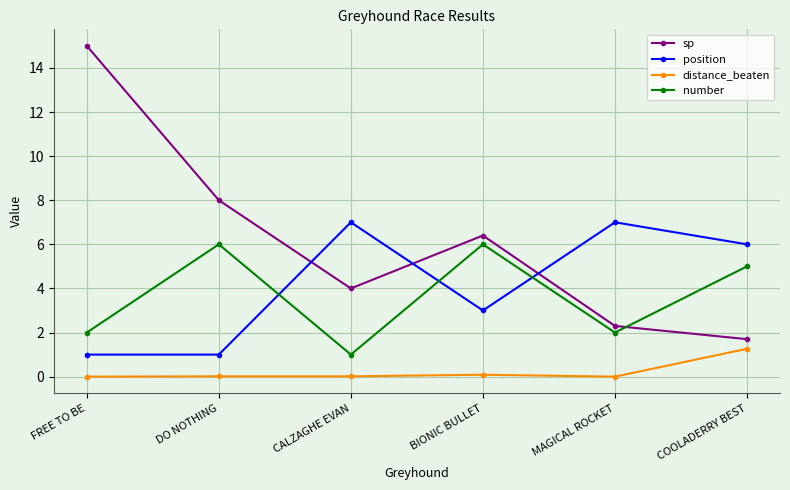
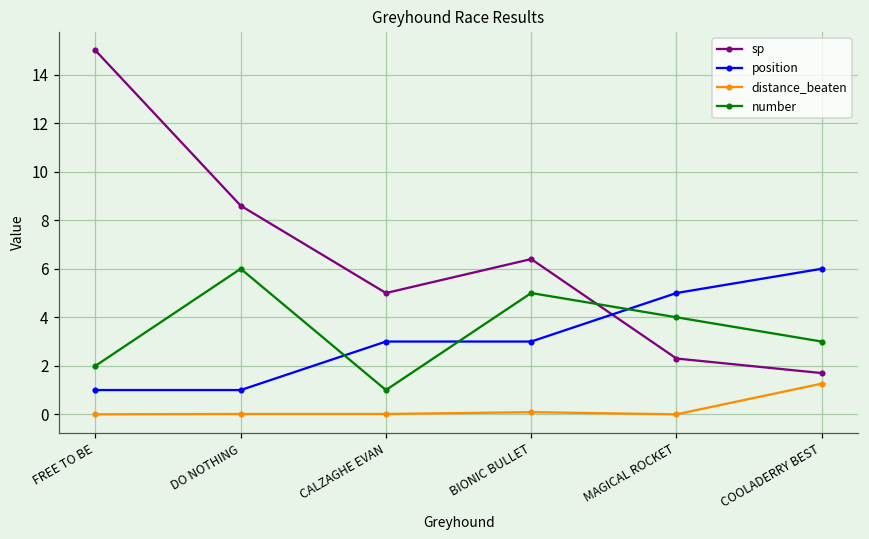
  {
    "sp": {
      "FREE TO BE": 15.0,
-     "DO NOTHING": 8.0,
-     "CALZAGHE EVAN": 4,
+     "DO NOTHING": 8.6,
+     "CALZAGHE EVAN": 5,
      "BIONIC BULLET": 6.4,
      "MAGICAL ROCKET": 2.3,
      "COOLADERRY BEST": 1.7
    },
    "position": {
      "FREE TO BE": 1,
      "DO NOTHING": 1,
-     "CALZAGHE EVAN": 7,
+     "CALZAGHE EVAN": 3,
      "BIONIC BULLET": 3,
-     "MAGICAL ROCKET": 7,
+     "MAGICAL ROCKET": 5,
      "COOLADERRY BEST": 6
    },
    "distance_beaten": {
      "FREE TO BE": 0.0,
      "DO NOTHING": 0.0,
      "CALZAGHE EVAN": 0.0,
      "BIONIC BULLET": 0.1,
      "MAGICAL ROCKET": 0.0,
      "COOLADERRY BEST": 1.3
    },
    "number": {
      "FREE TO BE": 2,
      "DO NOTHING": 6,
      "CALZAGHE EVAN": 1,
-     "BIONIC BULLET": 6,
-     "MAGICAL ROCKET": 2,
-     "COOLADERRY BEST": 5
+     "BIONIC BULLET": 5,
+     "MAGICAL ROCKET": 4,
+     "COOLADERRY BEST": 3
    }
  }
